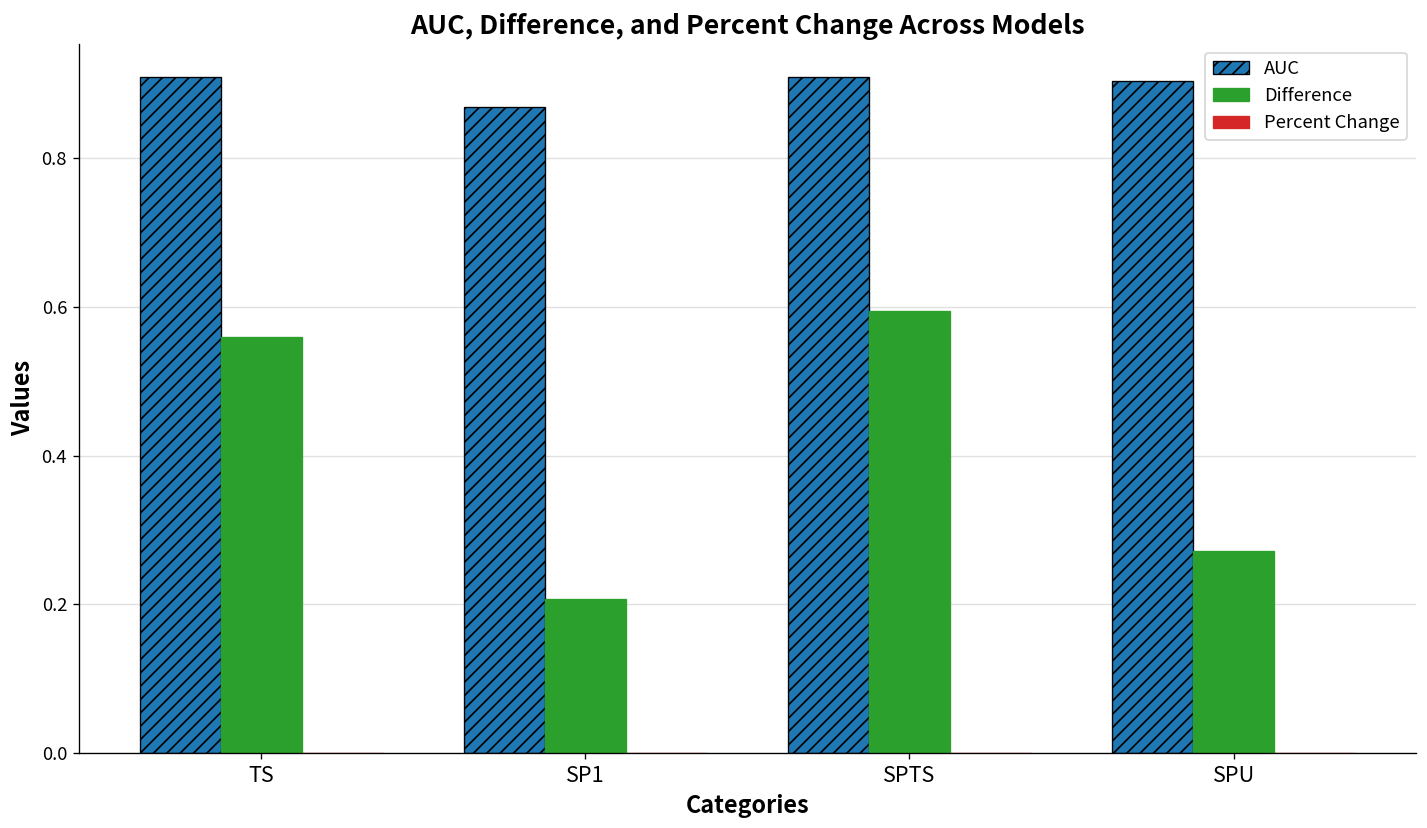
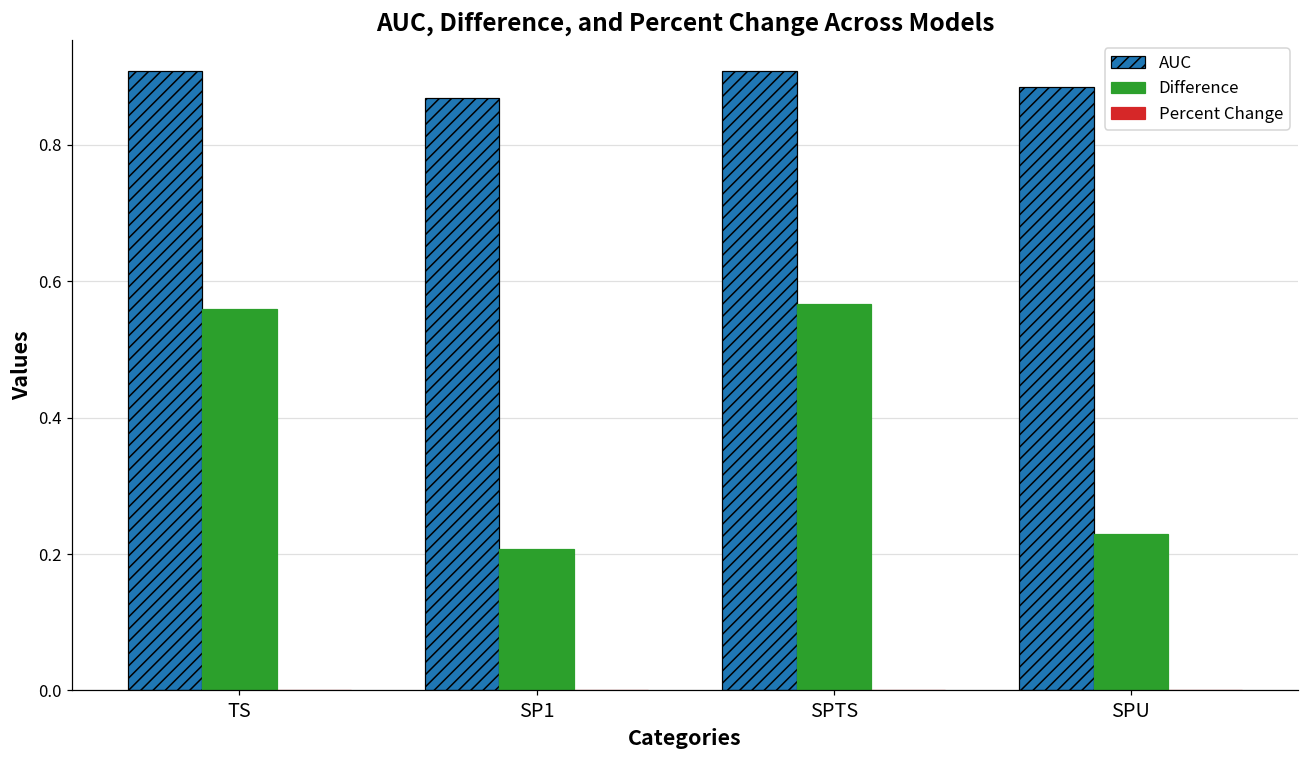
  {
    "AUC": {
      "TS": 0.91,
      "SP1": 0.87,
      "SPTS": 0.91,
-     "SPU": 0.90
+     "SPU": 0.88
    },
    "Difference": {
      "TS": 0.56,
      "SP1": 0.21,
-     "SPTS": 0.59,
-     "SPU": 0.27
+     "SPTS": 0.57,
+     "SPU": 0.23
    },
    "Percent Change": {
      "TS": 0.00,
      "SP1": 0.00,
      "SPTS": 0.00,
      "SPU": 0.00
    }
  }
